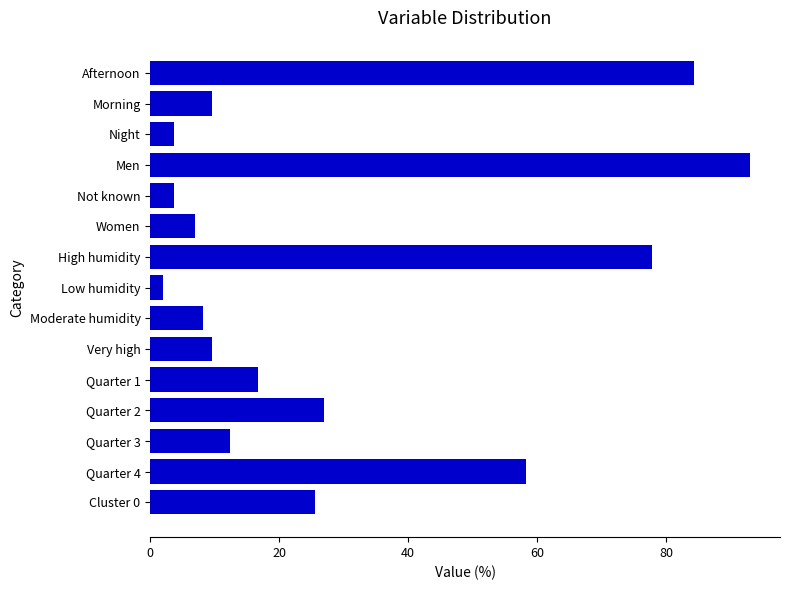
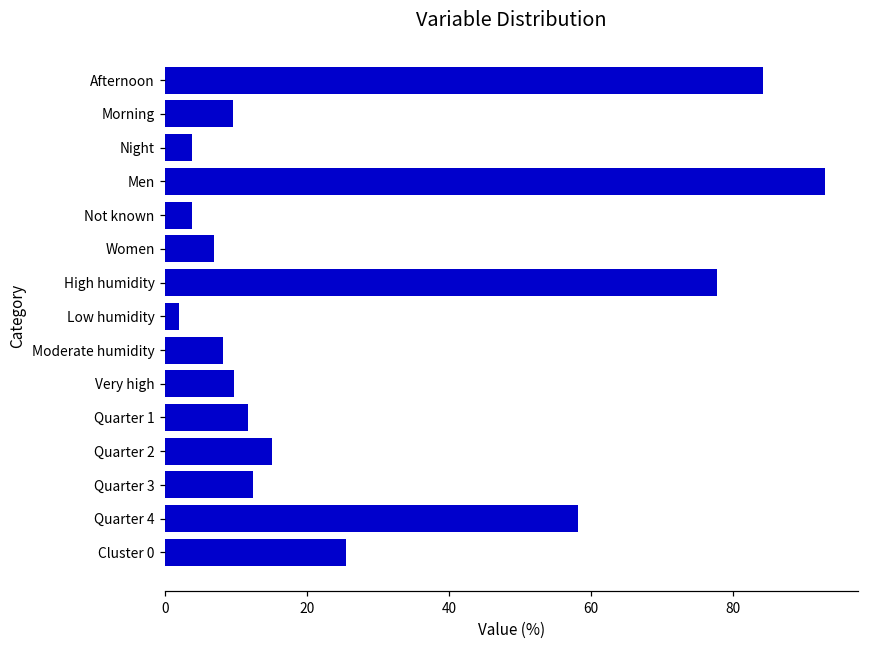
  {
    "Afternoon": 84,
    "Morning": 10,
    "Night": 4,
    "Men": 93,
    "Not known": 4,
    "Women": 7,
    "High humidity": 78,
    "Low humidity": 2,
    "Moderate humidity": 8,
    "Very high": 10,
-   "Quarter 1": 17,
-   "Quarter 2": 27,
+   "Quarter 1": 12,
+   "Quarter 2": 15,
    "Quarter 3": 12,
    "Quarter 4": 58,
    "Cluster 0": 25
  }
